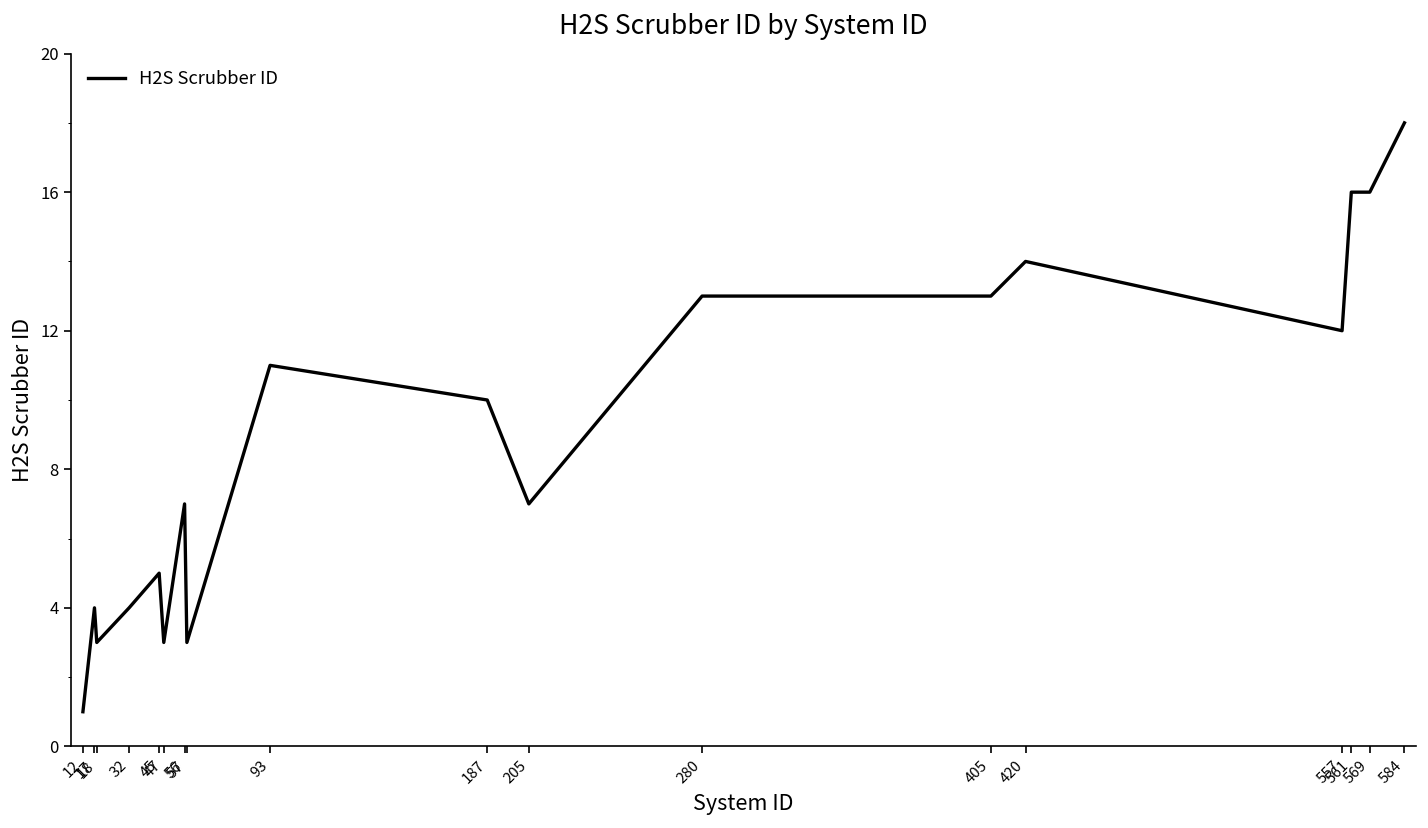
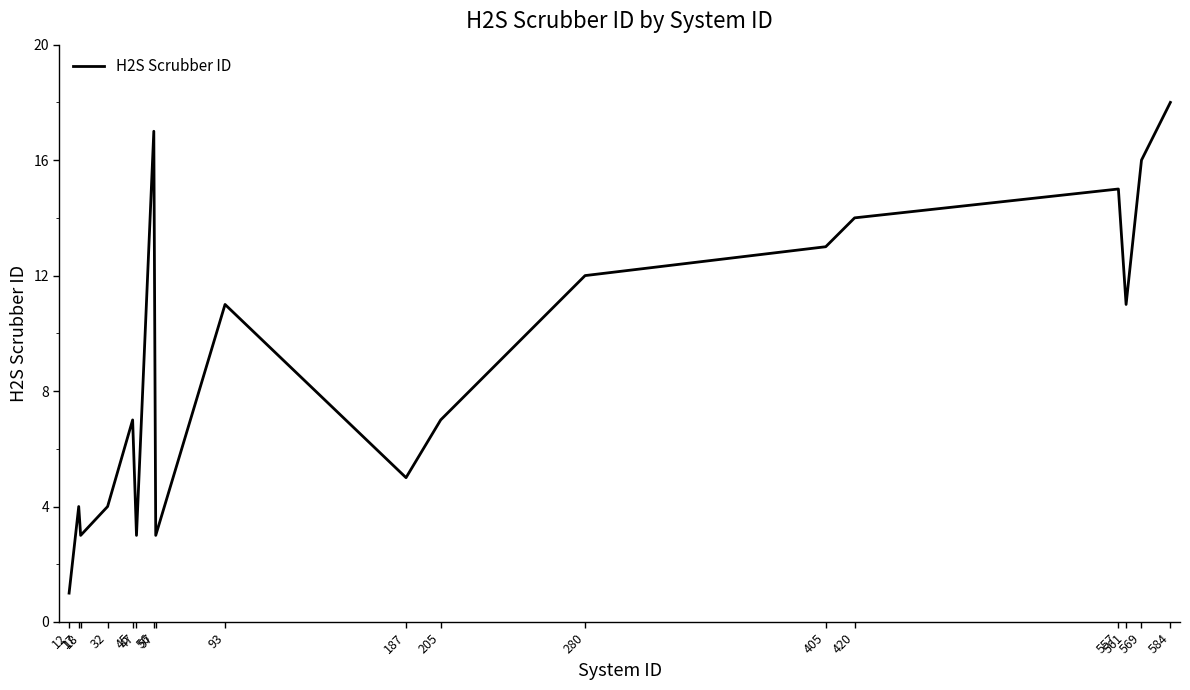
  {
    "12": 1,
    "17": 4,
    "18": 3,
    "32": 4,
-   "45": 5,
+   "45": 7,
    "47": 3,
-   "56": 7,
+   "56": 17,
    "57": 3,
    "93": 11,
-   "187": 10,
+   "187": 5,
    "205": 7,
-   "280": 13,
+   "280": 12,
    "405": 13,
    "420": 14,
-   "557": 12,
-   "561": 16,
+   "557": 15,
+   "561": 11,
    "569": 16,
    "584": 18
  }
